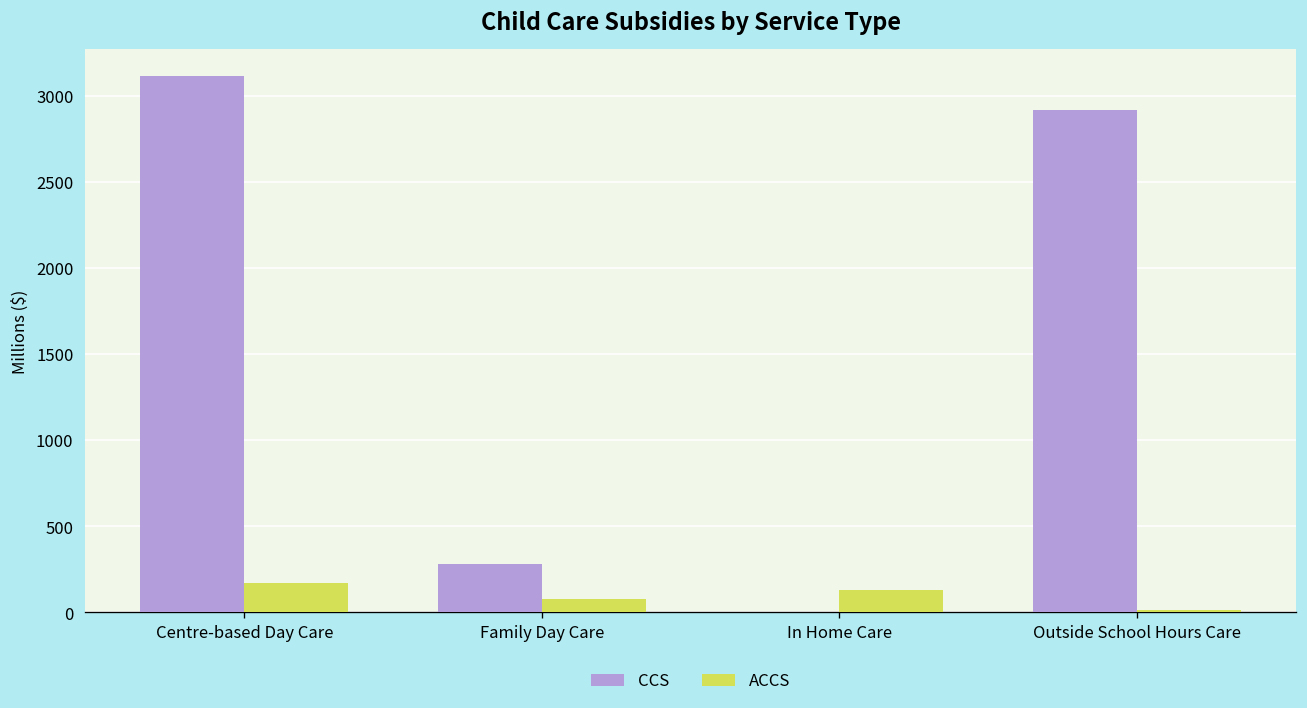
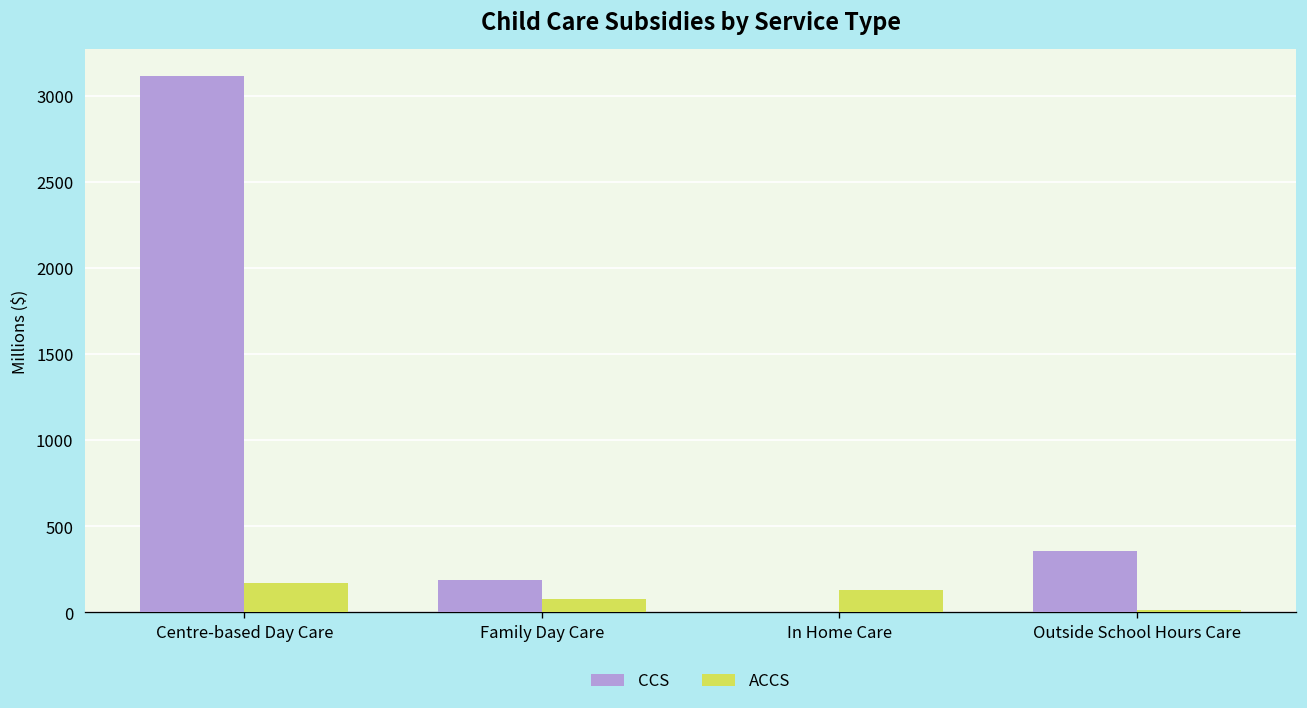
  {
    "CCS": {
      "Centre-based Day Care": 3110,
-     "Family Day Care": 280,
-     "Outside School Hours Care": 2920
+     "Family Day Care": 190,
+     "Outside School Hours Care": 360
    },
    "ACCS": {
      "Centre-based Day Care": 170,
      "Family Day Care": 80,
      "In Home Care": 130
    }
  }
